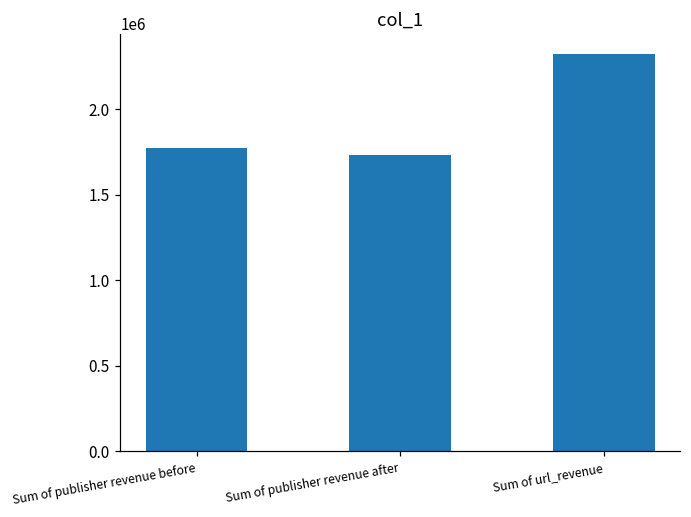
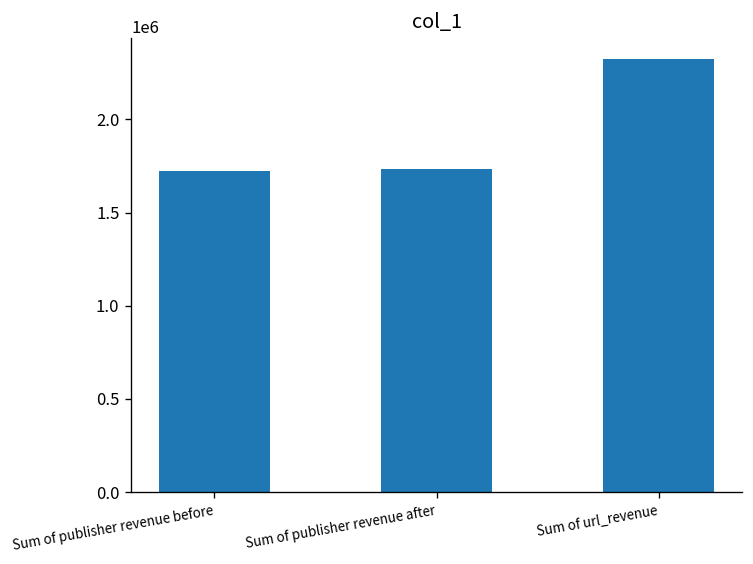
  {
-   "Sum of publisher revenue before": 1770000,
+   "Sum of publisher revenue before": 1720000,
    "Sum of publisher revenue after": 1730000,
    "Sum of url_revenue": 2320000
  }
